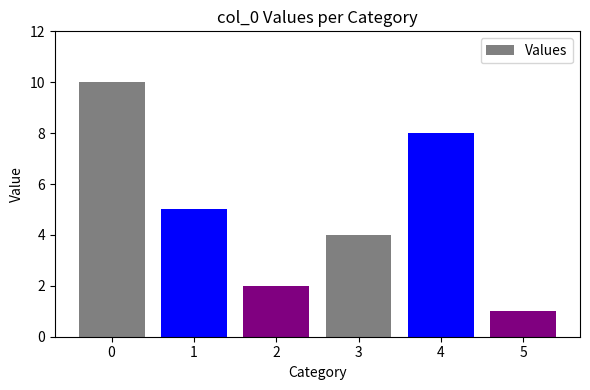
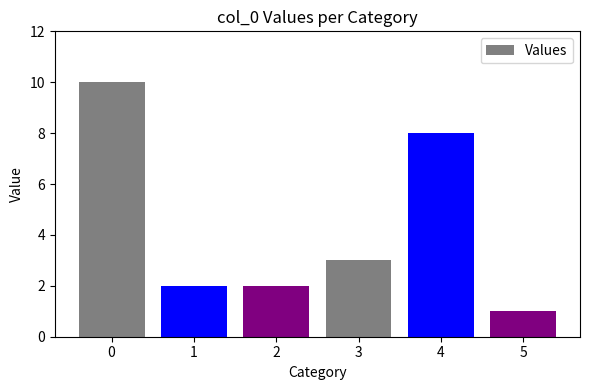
  {
    "0": 10,
-   "1": 5,
+   "1": 2,
    "2": 2,
-   "3": 4,
+   "3": 3,
    "4": 8,
    "5": 1
  }
